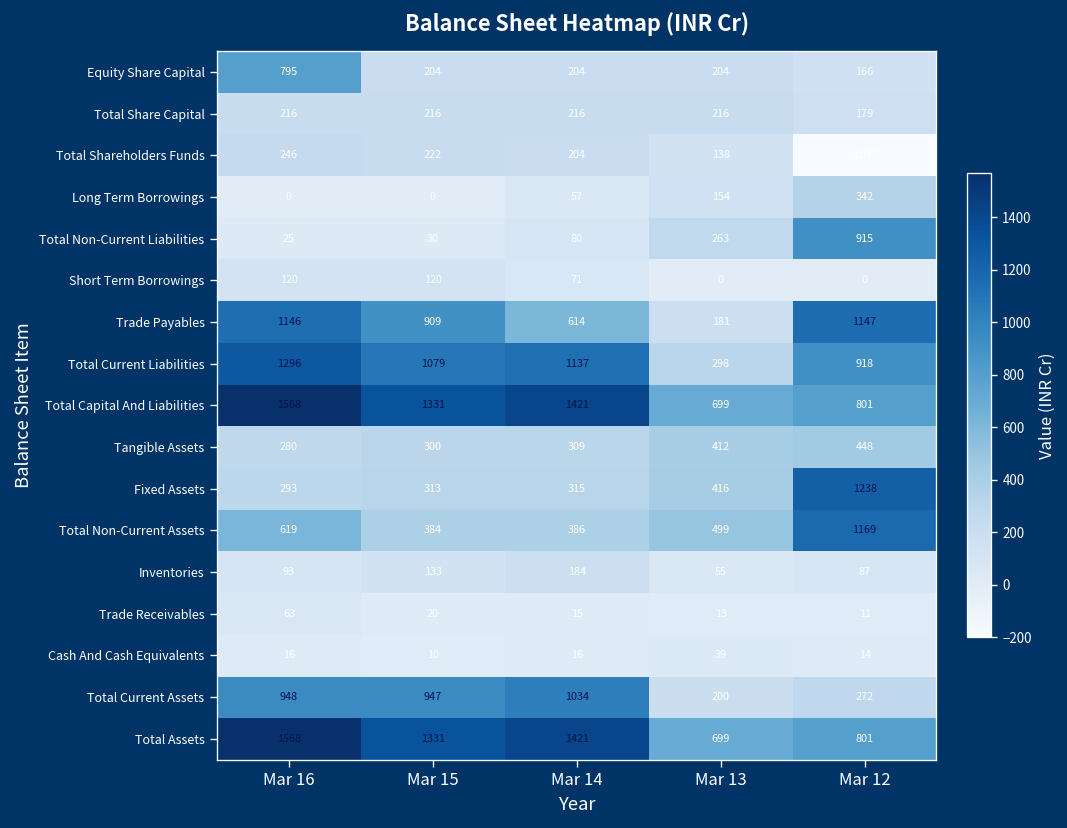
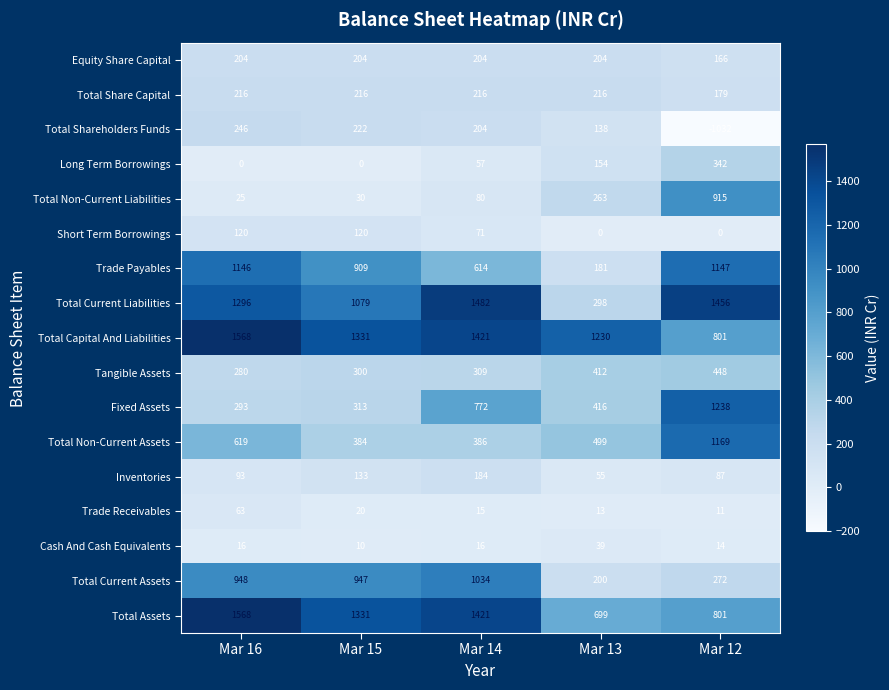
  {
    "Equity Share Capital": {
-     "Mar 16": 795,
+     "Mar 16": 204,
      "Mar 15": 204,
      "Mar 14": 204,
      "Mar 13": 204,
      "Mar 12": 166
    },
    "Total Share Capital": {
      "Mar 16": 216,
      "Mar 15": 216,
      "Mar 14": 216,
      "Mar 13": 216,
      "Mar 12": 179
    },
    "Total Shareholders Funds": {
      "Mar 16": 246,
      "Mar 15": 222,
      "Mar 14": 204
    },
    "Long Term Borrowings": {
      "Mar 13": 154,
      "Mar 12": 342
    },
    "Total Non-Current Liabilities": {
      "Mar 13": 263,
      "Mar 12": 915
    },
    "Trade Payables": {
      "Mar 16": 1146,
      "Mar 15": 909,
      "Mar 14": 614,
      "Mar 13": 181,
      "Mar 12": 1147
    },
    "Total Current Liabilities": {
      "Mar 16": 1296,
      "Mar 15": 1079,
-     "Mar 14": 1137,
+     "Mar 14": 1482,
      "Mar 13": 298,
-     "Mar 12": 918
+     "Mar 12": 1456
    },
    "Total Capital And Liabilities": {
      "Mar 15": 1331,
      "Mar 14": 1421,
-     "Mar 13": 699,
+     "Mar 13": 1230,
      "Mar 12": 801
    },
    "Tangible Assets": {
      "Mar 16": 280,
      "Mar 15": 300,
      "Mar 14": 309,
      "Mar 13": 412,
      "Mar 12": 448
    },
    "Fixed Assets": {
      "Mar 16": 293,
      "Mar 15": 313,
-     "Mar 14": 315,
+     "Mar 14": 772,
      "Mar 13": 416,
      "Mar 12": 1238
    },
    "Total Non-Current Assets": {
      "Mar 16": 619,
      "Mar 15": 384,
      "Mar 14": 386,
      "Mar 13": 499,
      "Mar 12": 1169
    },
    "Inventories": {
      "Mar 14": 184
    },
    "Total Current Assets": {
      "Mar 16": 948,
      "Mar 15": 947,
      "Mar 14": 1034,
      "Mar 13": 200,
      "Mar 12": 272
    },
    "Total Assets": {
      "Mar 15": 1331,
      "Mar 14": 1421,
      "Mar 13": 699,
      "Mar 12": 801
    }
  }
